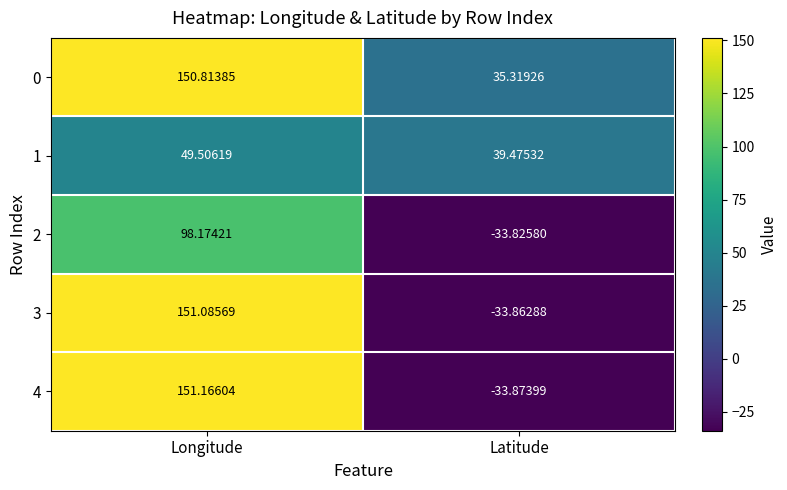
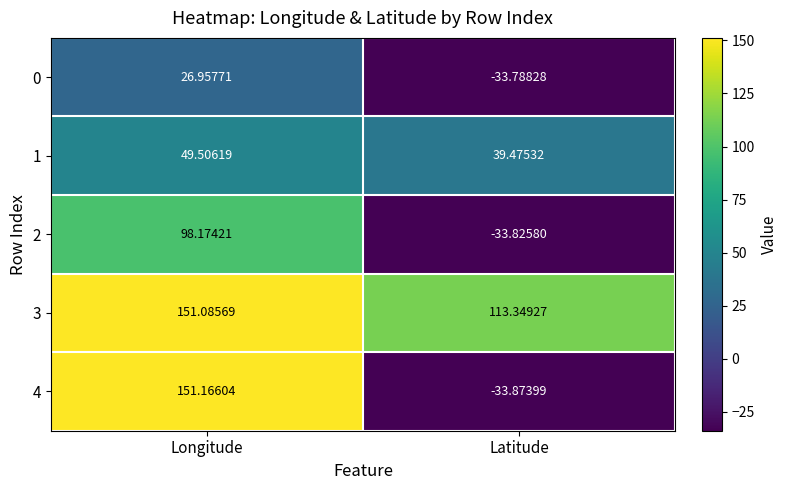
  {
    "0": {
-     "Longitude": 150.81385,
-     "Latitude": 35.31926
+     "Longitude": 26.95771,
+     "Latitude": -33.78828
    },
    "1": {
      "Longitude": 49.50619,
      "Latitude": 39.47532
    },
    "2": {
      "Longitude": 98.17421,
      "Latitude": -33.82580
    },
    "3": {
      "Longitude": 151.08569,
-     "Latitude": -33.86288
+     "Latitude": 113.34927
    },
    "4": {
      "Longitude": 151.16604,
      "Latitude": -33.87399
    }
  }
